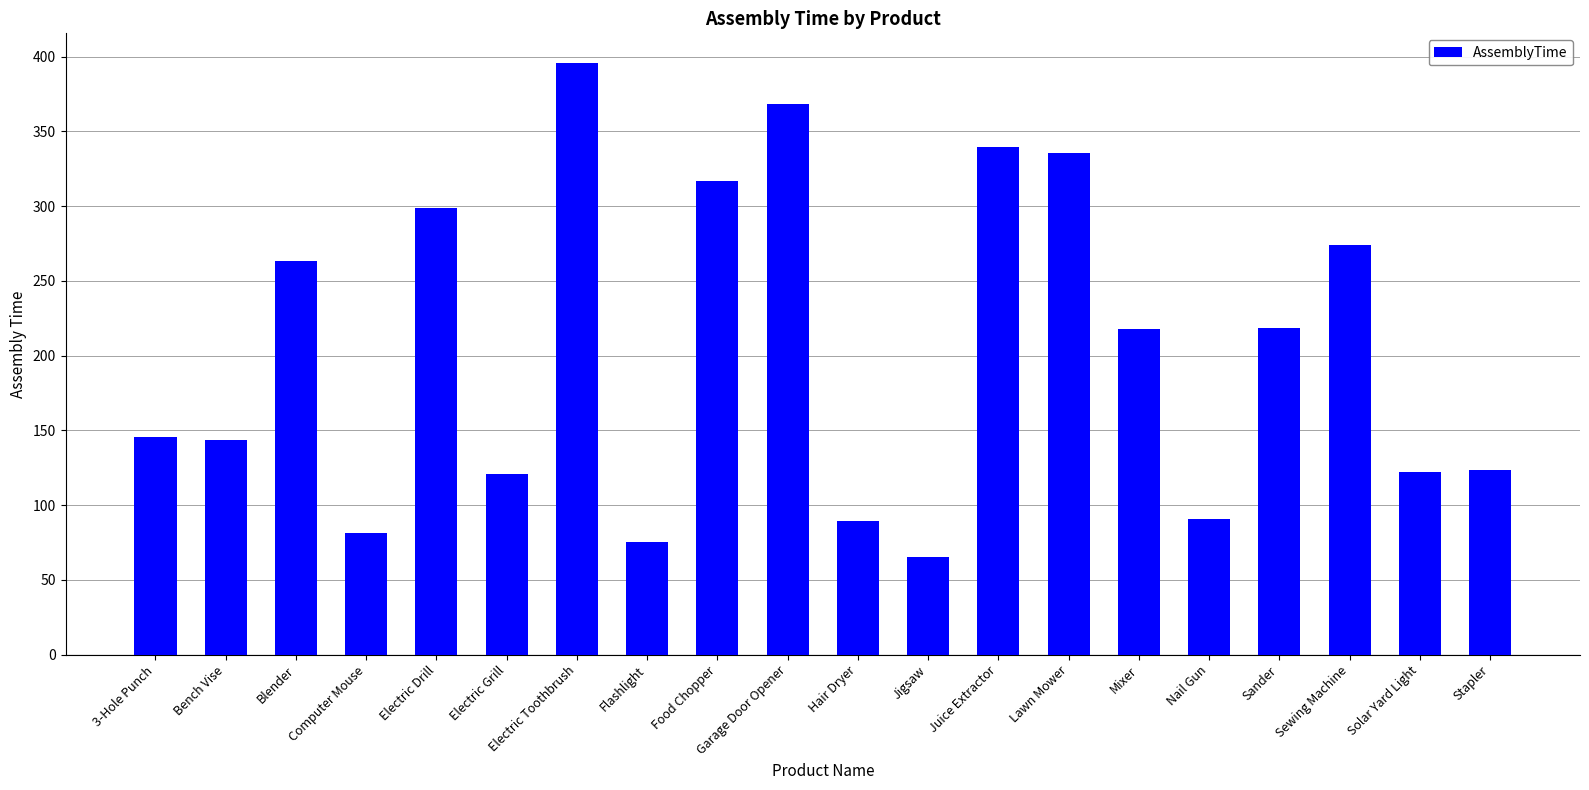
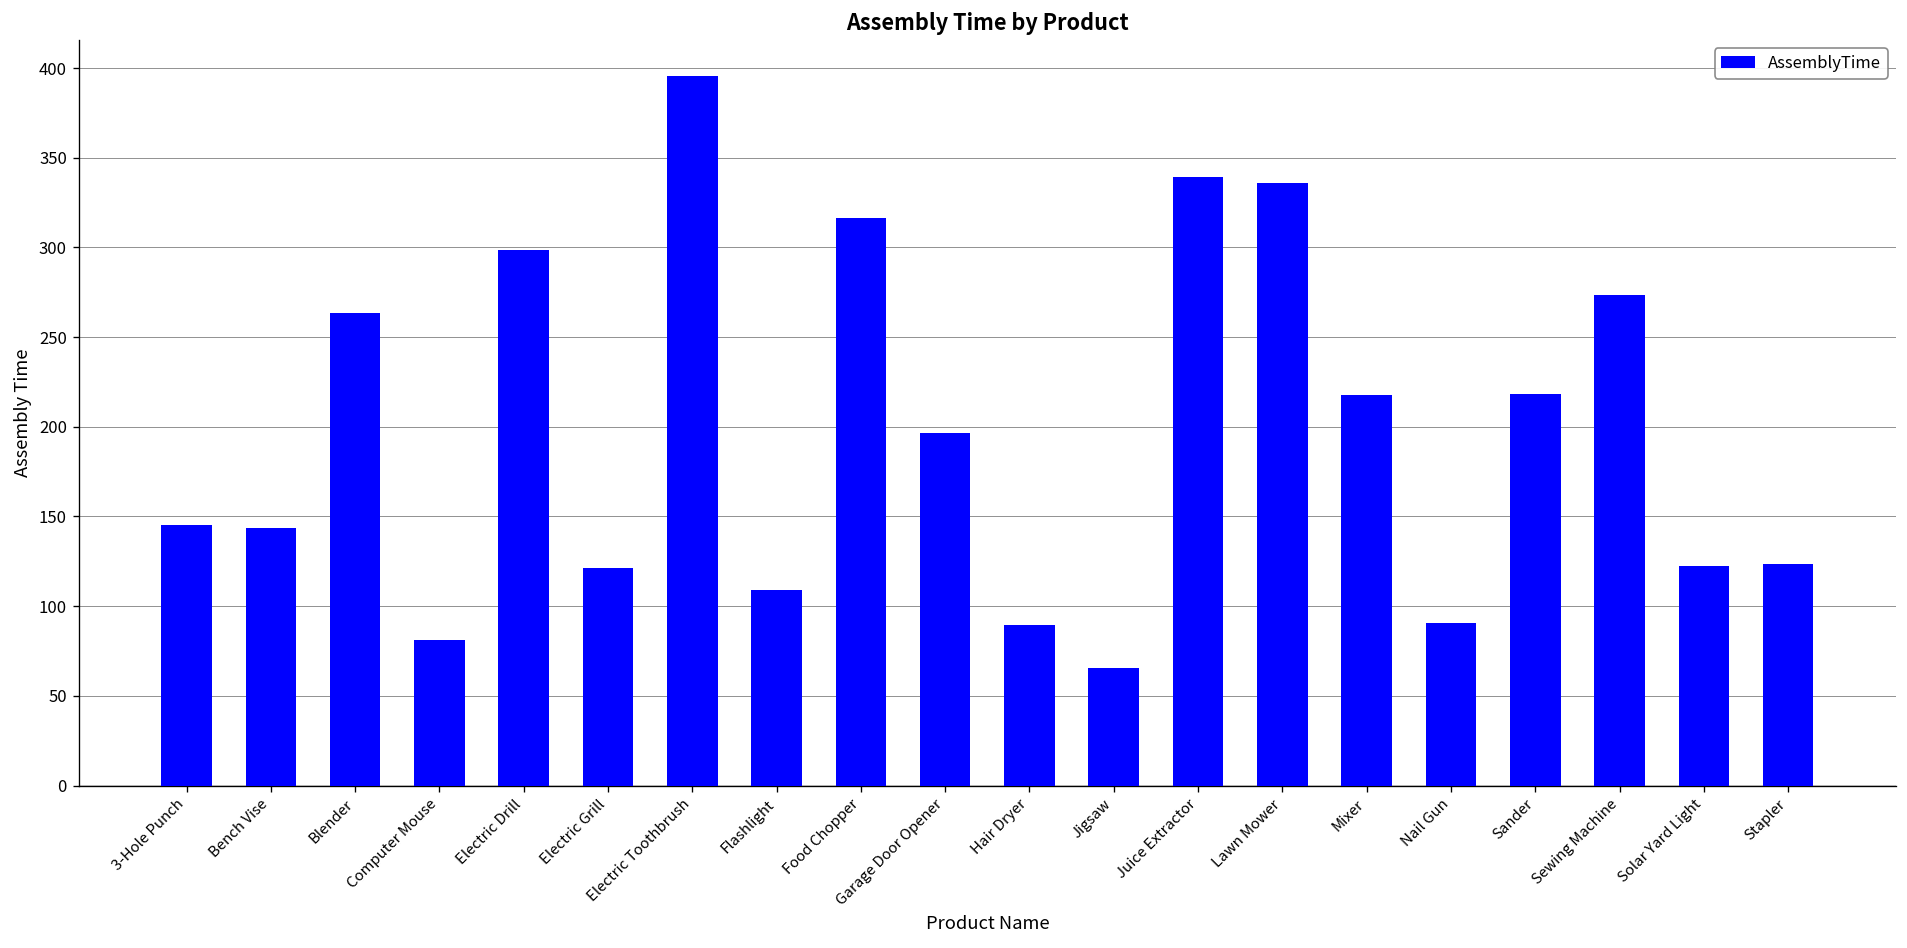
  {
    "3-Hole Punch": 145,
    "Bench Vise": 144,
    "Blender": 263,
    "Computer Mouse": 81,
    "Electric Drill": 299,
    "Electric Grill": 121,
    "Electric Toothbrush": 396,
-   "Flashlight": 75,
+   "Flashlight": 109,
    "Food Chopper": 317,
-   "Garage Door Opener": 368,
+   "Garage Door Opener": 197,
    "Hair Dryer": 90,
    "Jigsaw": 66,
    "Juice Extractor": 339,
    "Lawn Mower": 336,
    "Mixer": 218,
    "Nail Gun": 90,
    "Sander": 218,
    "Sewing Machine": 274,
    "Solar Yard Light": 122,
    "Stapler": 124
  }
